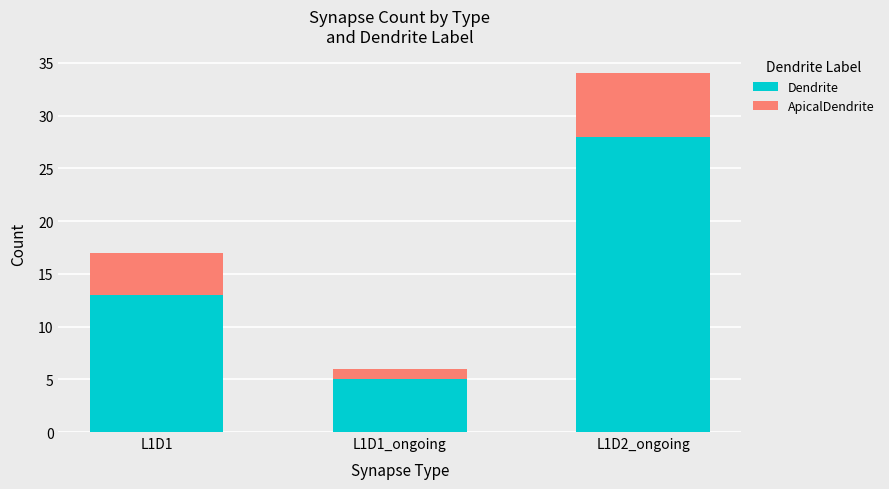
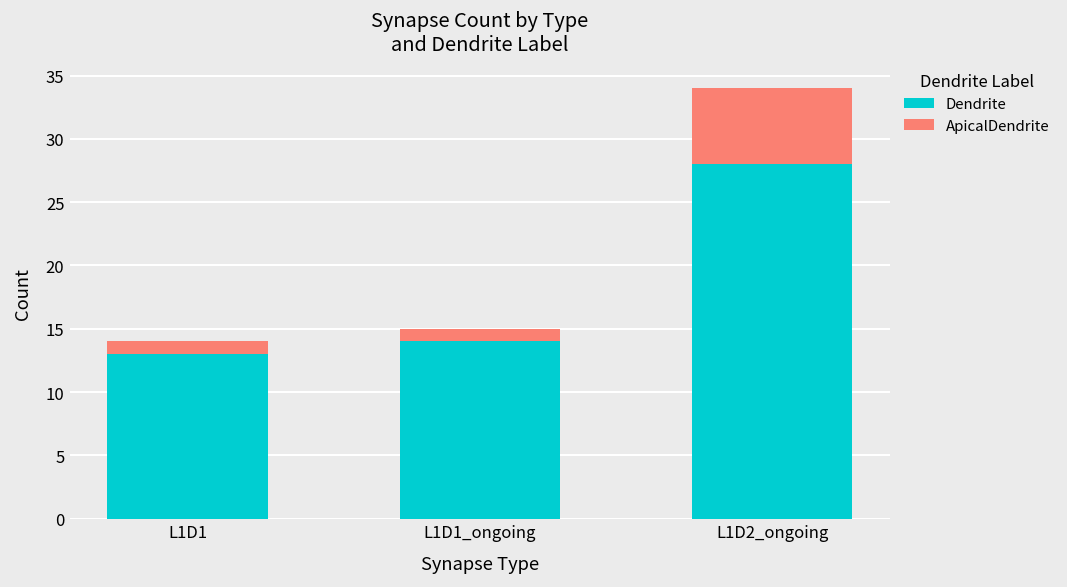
  {
    "Dendrite": {
      "L1D1": 13,
-     "L1D1_ongoing": 5,
+     "L1D1_ongoing": 14,
      "L1D2_ongoing": 28
    },
    "ApicalDendrite": {
-     "L1D1": 4,
+     "L1D1": 1,
      "L1D1_ongoing": 1,
      "L1D2_ongoing": 6
    }
  }
